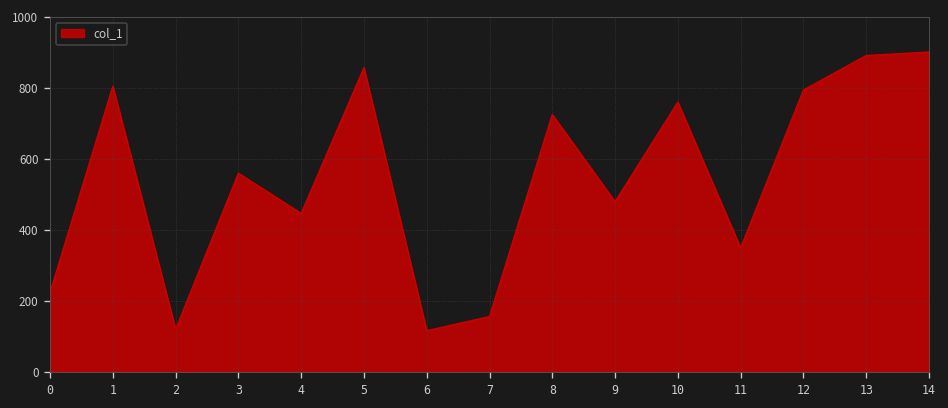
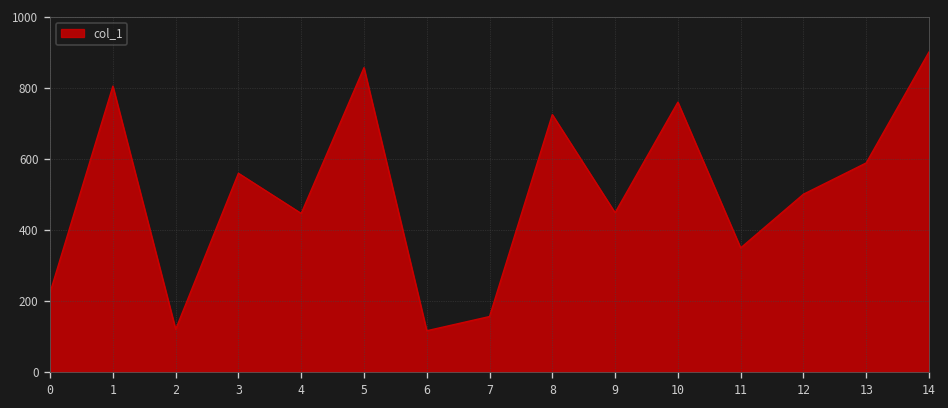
  {
    "0": 230,
    "1": 810,
    "2": 120,
    "3": 560,
    "4": 450,
    "5": 860,
    "6": 120,
    "7": 160,
    "8": 730,
-   "9": 480,
+   "9": 450,
    "10": 760,
    "11": 350,
-   "12": 790,
-   "13": 890,
+   "12": 500,
+   "13": 590,
    "14": 900
  }
